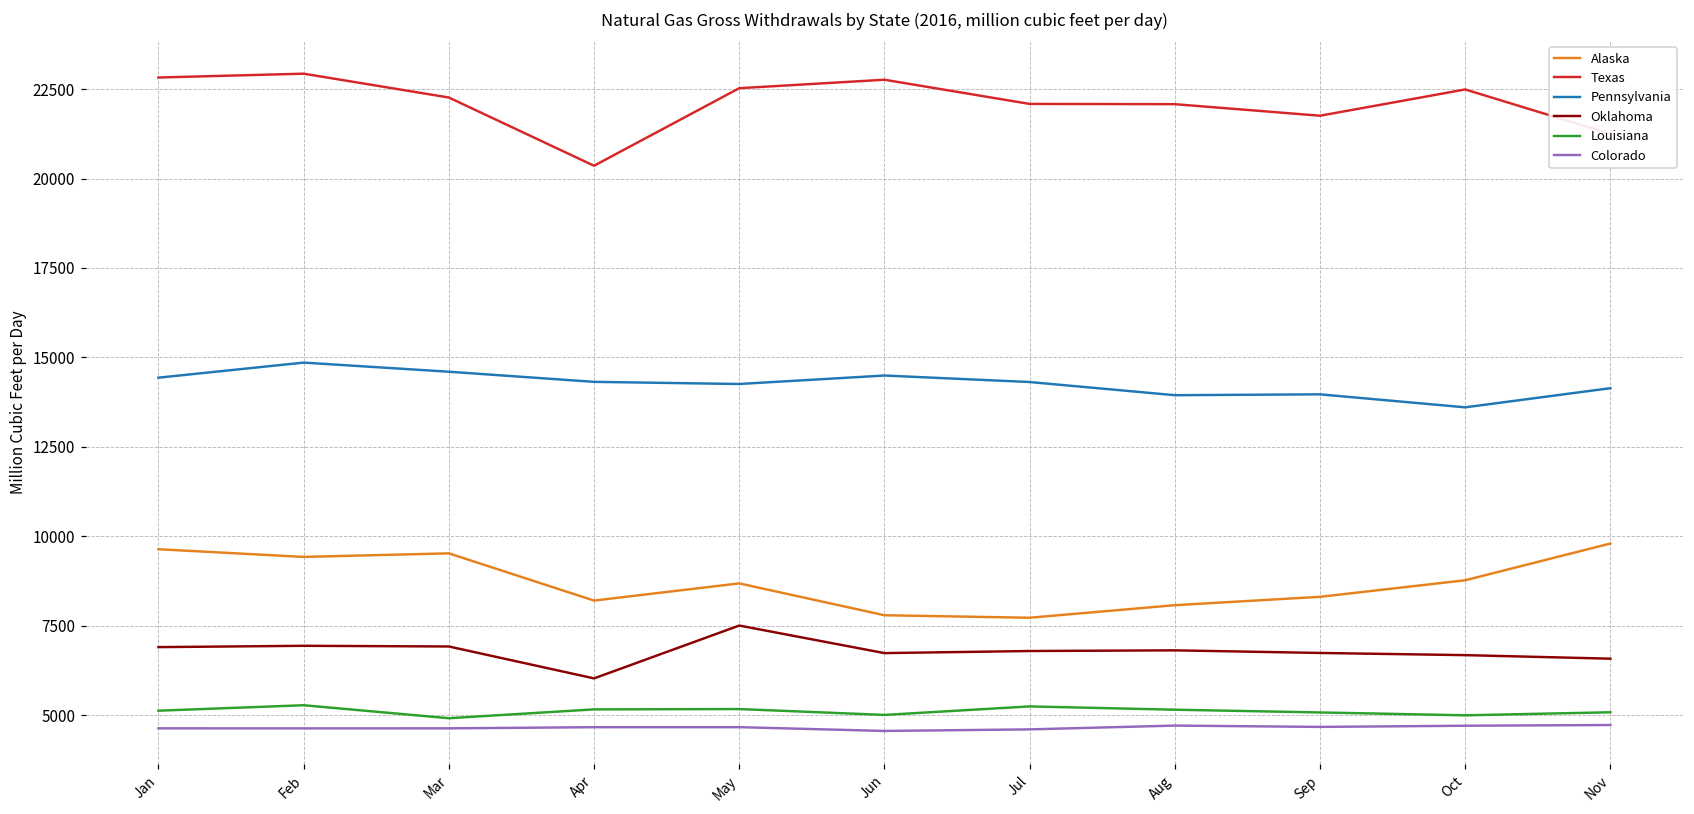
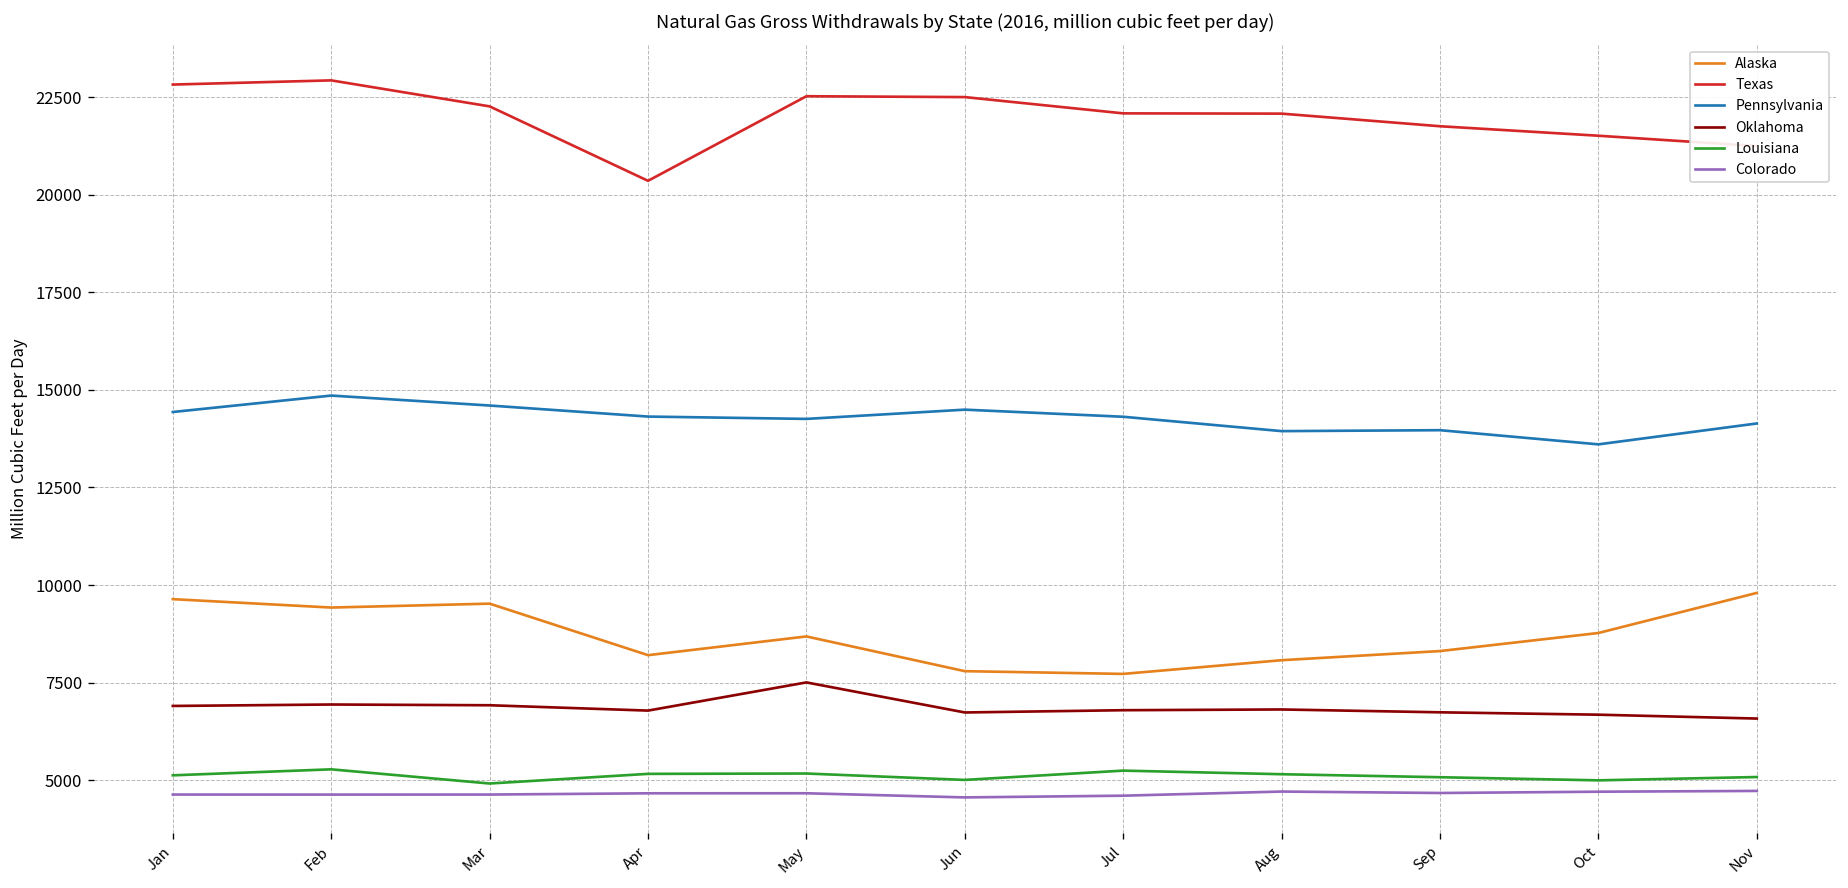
  {
    "Alaska": {
      "Jan": 9600,
      "Feb": 9400,
      "Mar": 9500,
      "Apr": 8200,
      "May": 8700,
      "Jun": 7800,
      "Jul": 7700,
      "Aug": 8100,
      "Sep": 8300,
      "Oct": 8800,
      "Nov": 9800
    },
    "Texas": {
      "Jan": 22800,
      "Feb": 22900,
      "Mar": 22300,
      "Apr": 20400,
      "May": 22500,
-     "Jun": 22800,
+     "Jun": 22500,
      "Jul": 22100,
      "Aug": 22100,
      "Sep": 21800,
-     "Oct": 22500
+     "Oct": 21500
    },
    "Pennsylvania": {
      "Jan": 14400,
      "Feb": 14900,
      "Mar": 14600,
      "Apr": 14300,
      "May": 14300,
      "Jun": 14500,
      "Jul": 14300,
      "Aug": 13900,
      "Sep": 14000,
      "Oct": 13600,
      "Nov": 14100
    },
    "Oklahoma": {
      "Jan": 6900,
      "Feb": 6900,
      "Mar": 6900,
-     "Apr": 6000,
+     "Apr": 6800,
      "May": 7500,
      "Jun": 6700,
      "Jul": 6800,
      "Aug": 6800,
      "Sep": 6700,
      "Oct": 6700,
      "Nov": 6600
    },
    "Louisiana": {
      "Jan": 5100,
      "Feb": 5300,
      "Mar": 4900,
      "Apr": 5200,
      "May": 5200,
      "Jun": 5000,
      "Jul": 5200,
      "Aug": 5200,
      "Sep": 5100,
      "Oct": 5000,
      "Nov": 5100
    },
    "Colorado": {
      "Jan": 4600,
      "Feb": 4600,
      "Mar": 4600,
      "Apr": 4700,
      "May": 4700,
      "Jun": 4600,
      "Jul": 4600,
      "Aug": 4700,
      "Sep": 4700,
      "Oct": 4700,
      "Nov": 4700
    }
  }
